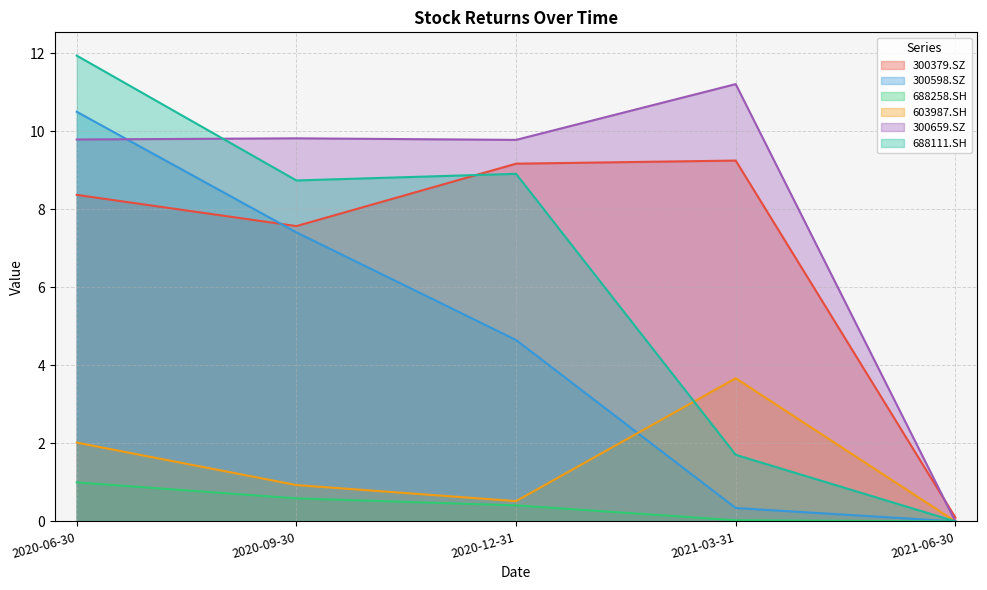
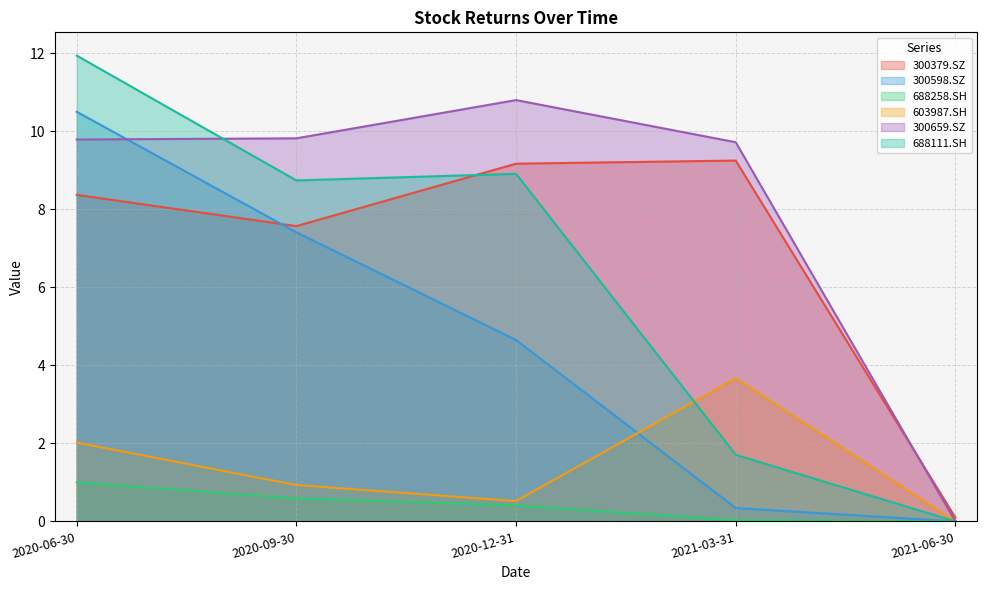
  {
    "300659.SZ": {
      "2020-06-30": 9.8,
      "2020-09-30": 9.8,
-     "2020-12-31": 9.8,
-     "2021-03-31": 11.2
+     "2020-12-31": 10.8,
+     "2021-03-31": 9.7
    }
  }
